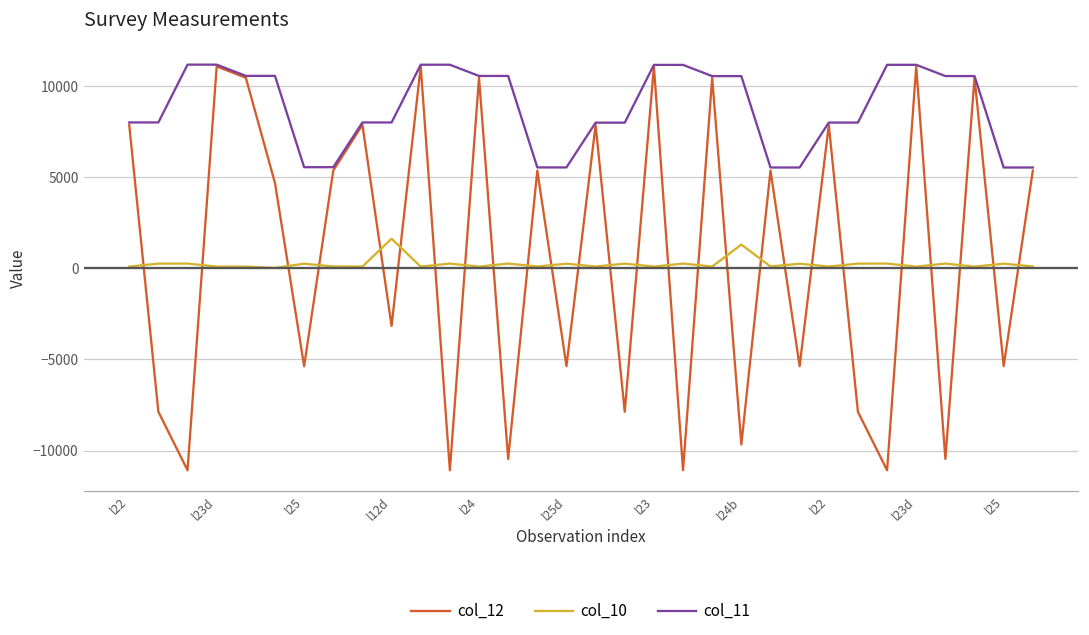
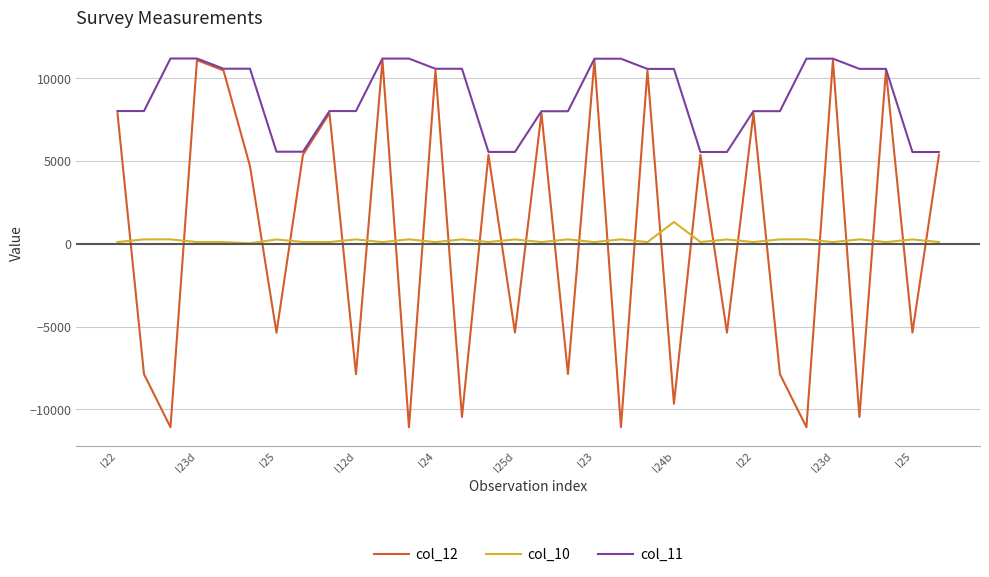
  {
    "col_12": {
-     "l12d": -3200,
+     "l12d": -7900,
      "l24b": -9700
    },
    "col_10": {
-     "l12d": 1600,
+     "l12d": 300,
      "l24b": 1300
    },
    "col_11": {
      "l12d": 8000,
      "l24b": 10500
    }
  }
